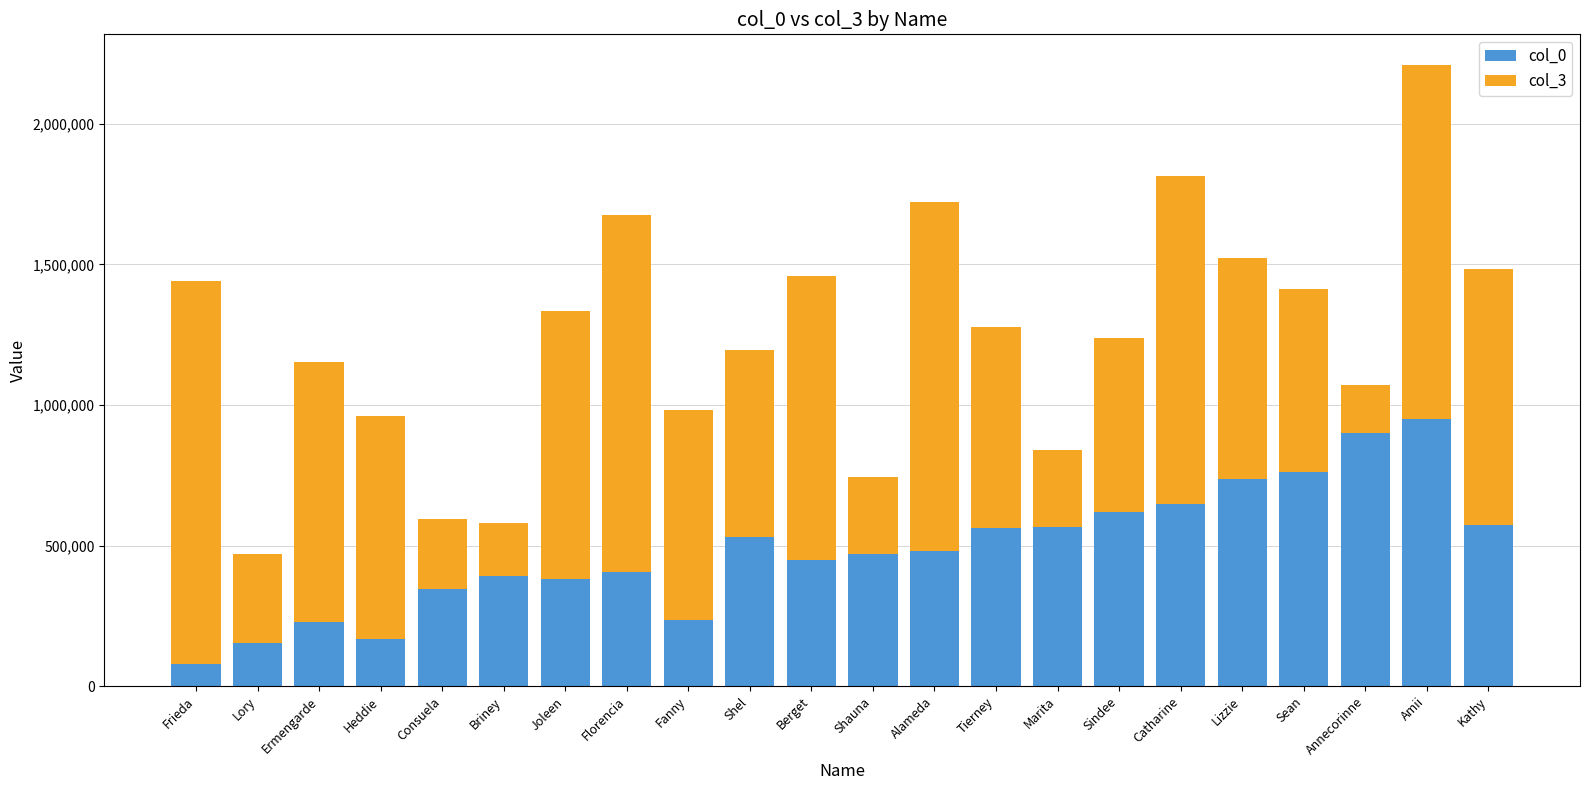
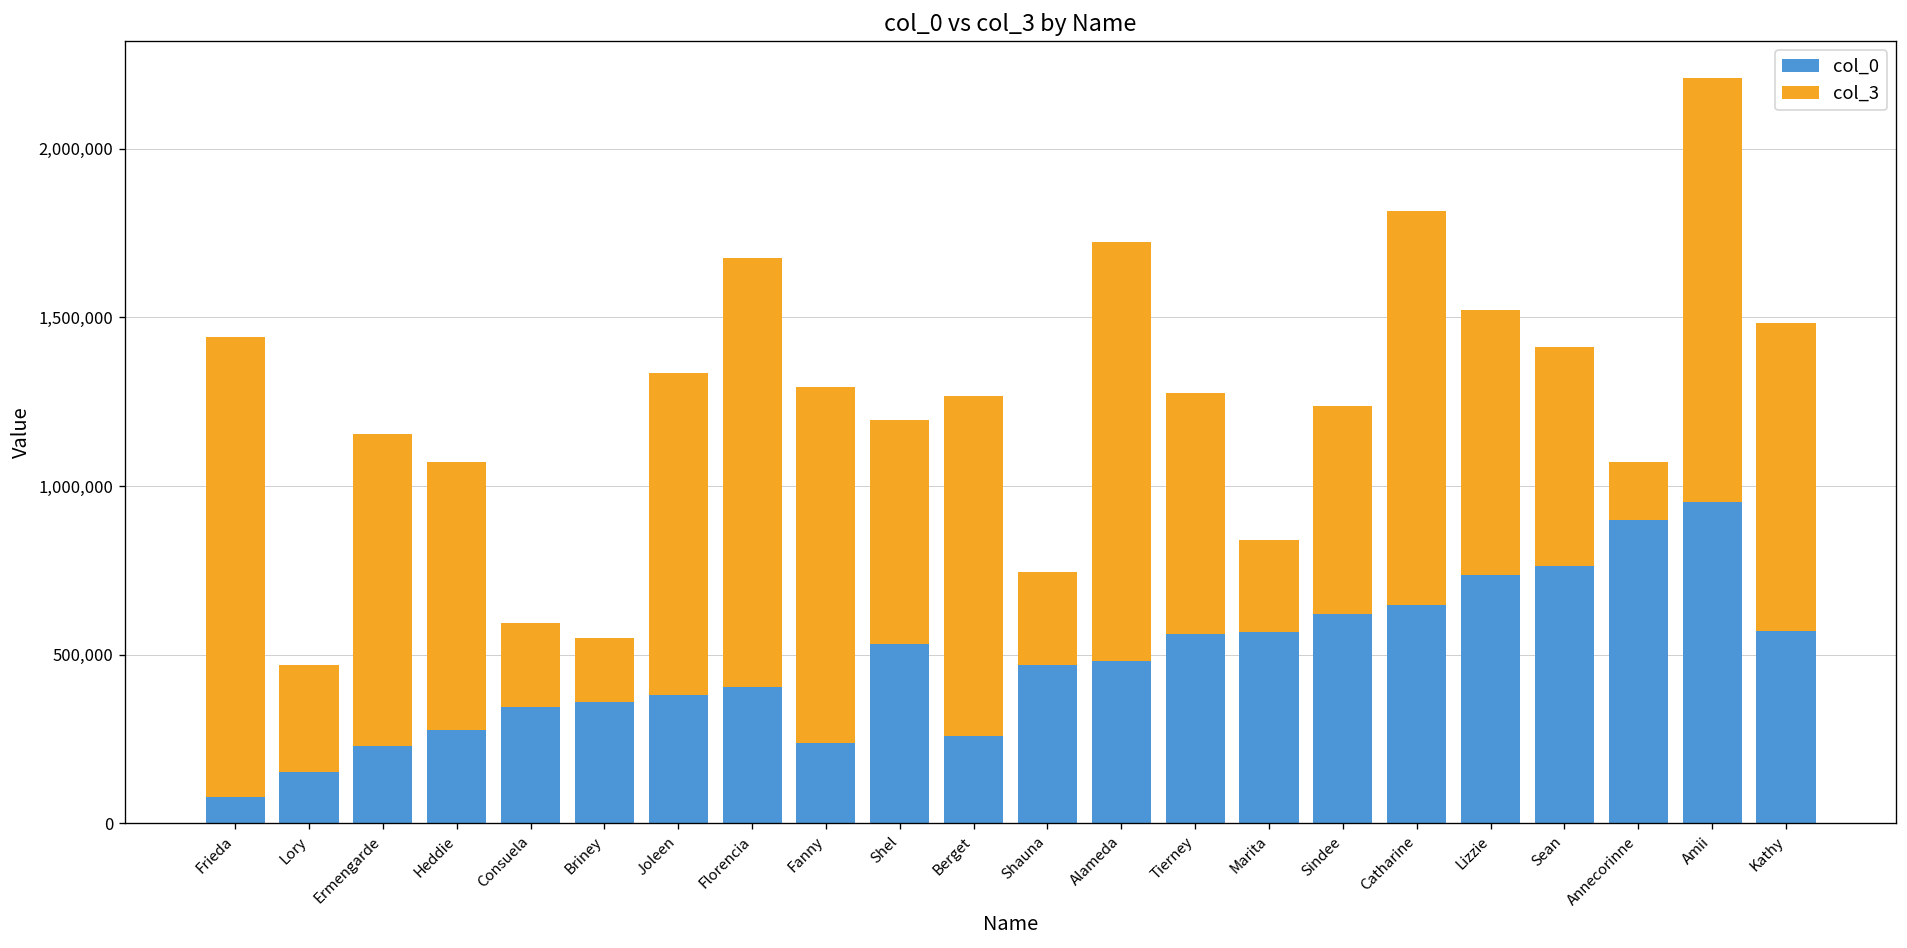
  {
    "col_0": {
      "Frieda": "80,000",
      "Lory": "150,000",
      "Ermengarde": "230,000",
-     "Heddie": "170,000",
+     "Heddie": "280,000",
      "Consuela": "350,000",
-     "Briney": "390,000",
+     "Briney": "360,000",
      "Joleen": "380,000",
      "Florencia": "400,000",
      "Fanny": "240,000",
      "Shel": "530,000",
-     "Berget": "450,000",
+     "Berget": "260,000",
      "Shauna": "470,000",
      "Alameda": "480,000",
      "Tierney": "560,000",
      "Marita": "570,000",
      "Sindee": "620,000",
      "Catharine": "650,000",
      "Lizzie": "740,000",
      "Sean": "760,000",
      "Annecorinne": "900,000",
      "Amii": "950,000",
      "Kathy": "570,000"
    },
    "col_3": {
      "Frieda": "1,360,000",
      "Lory": "320,000",
      "Ermengarde": "930,000",
      "Heddie": "800,000",
      "Consuela": "250,000",
      "Briney": "190,000",
      "Joleen": "950,000",
      "Florencia": "1,270,000",
-     "Fanny": "750,000",
+     "Fanny": "1,060,000",
      "Shel": "660,000",
      "Berget": "1,010,000",
      "Shauna": "270,000",
      "Alameda": "1,240,000",
      "Tierney": "710,000",
      "Marita": "270,000",
      "Sindee": "620,000",
      "Catharine": "1,170,000",
      "Lizzie": "790,000",
      "Sean": "650,000",
      "Annecorinne": "170,000",
      "Amii": "1,260,000",
      "Kathy": "910,000"
    }
  }
